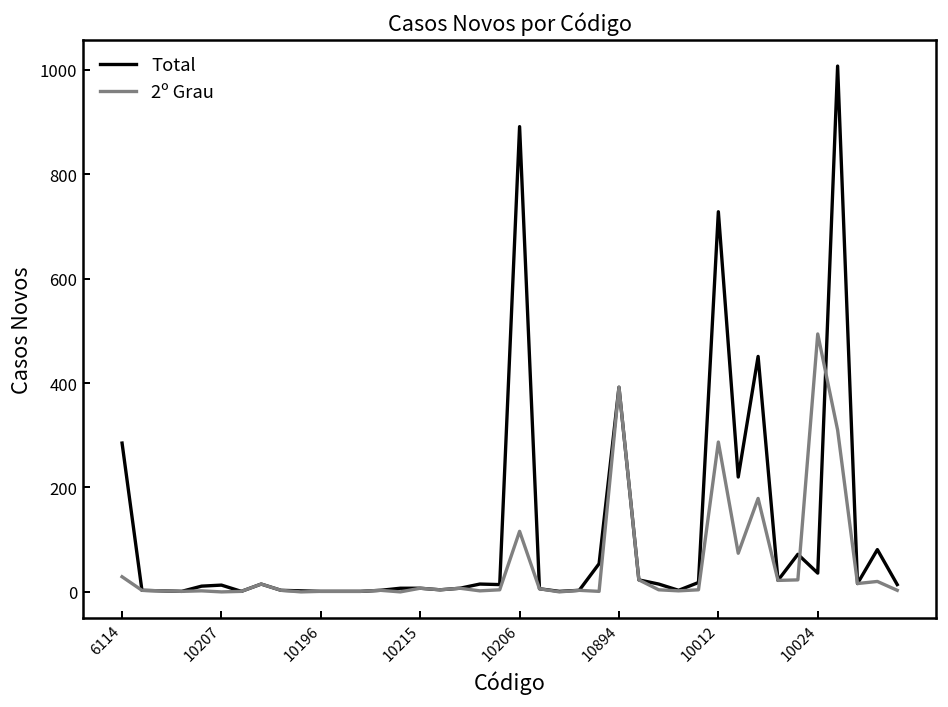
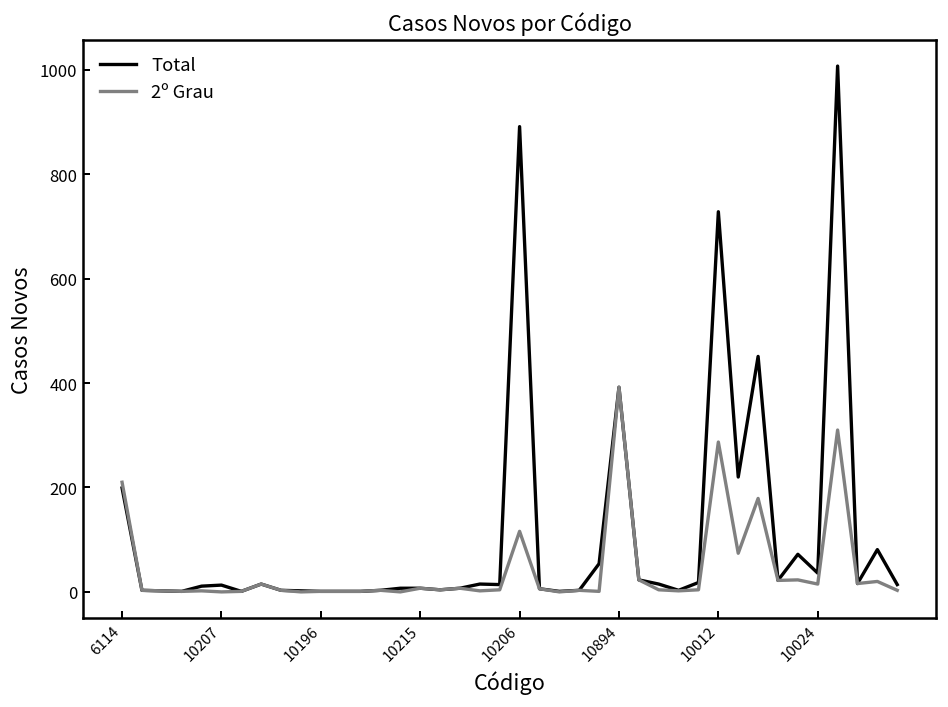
  {
    "Total": {
-     "6114": 290,
+     "6114": 200,
      "10207": 10,
      "10206": 890,
      "10012": 730,
      "10024": 40
    },
    "2º Grau": {
-     "6114": 30,
+     "6114": 210,
      "10207": 0,
      "10206": 120,
      "10012": 290,
-     "10024": 490
+     "10024": 20
    }
  }
